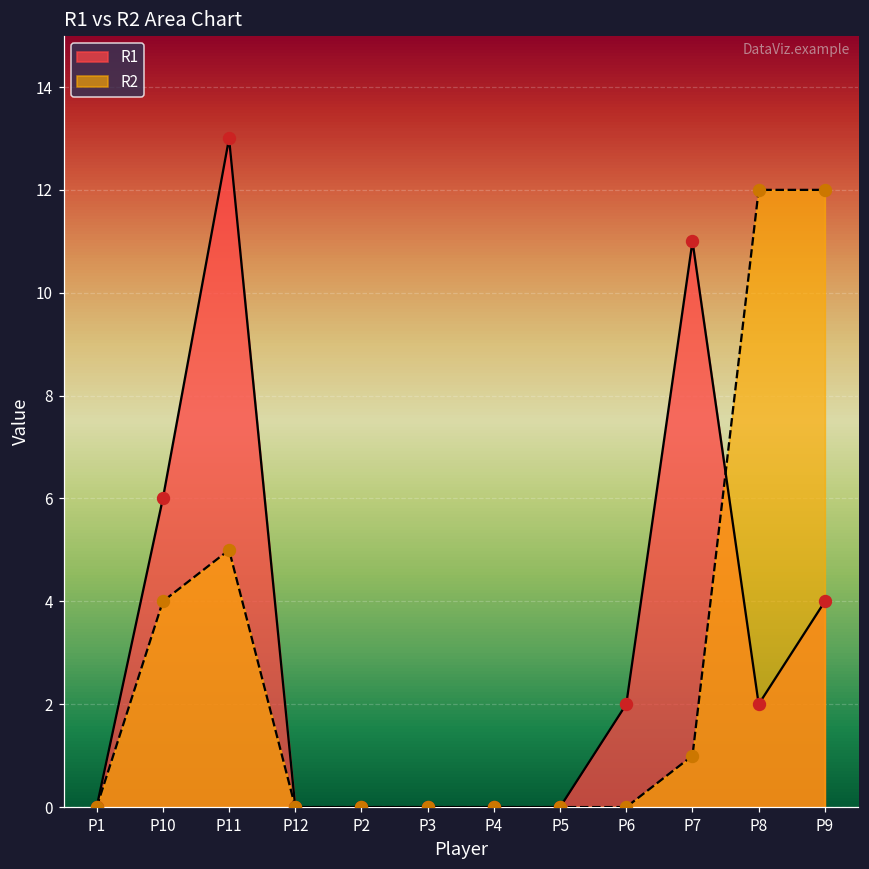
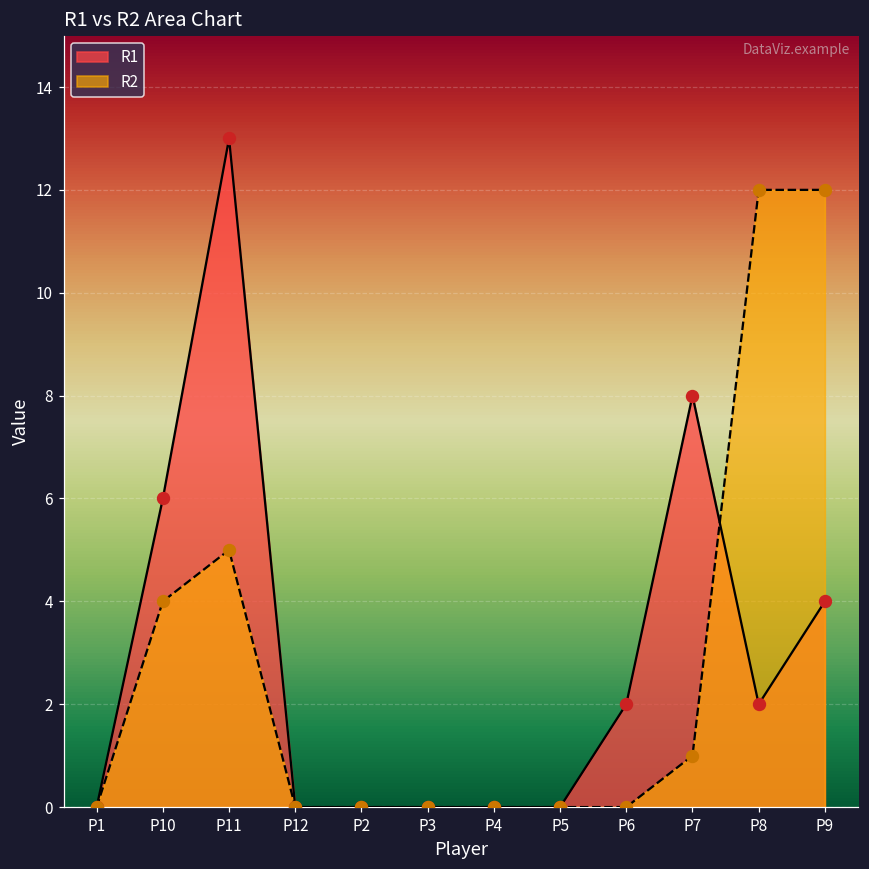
  {
    "R1": {
      "P10": 6,
      "P11": 13,
      "P6": 2,
-     "P7": 11,
+     "P7": 8,
      "P8": 2,
      "P9": 4
    },
    "R2": {
      "P10": 4,
      "P11": 5,
      "P6": 0,
      "P7": 1,
      "P8": 12,
      "P9": 12
    }
  }
